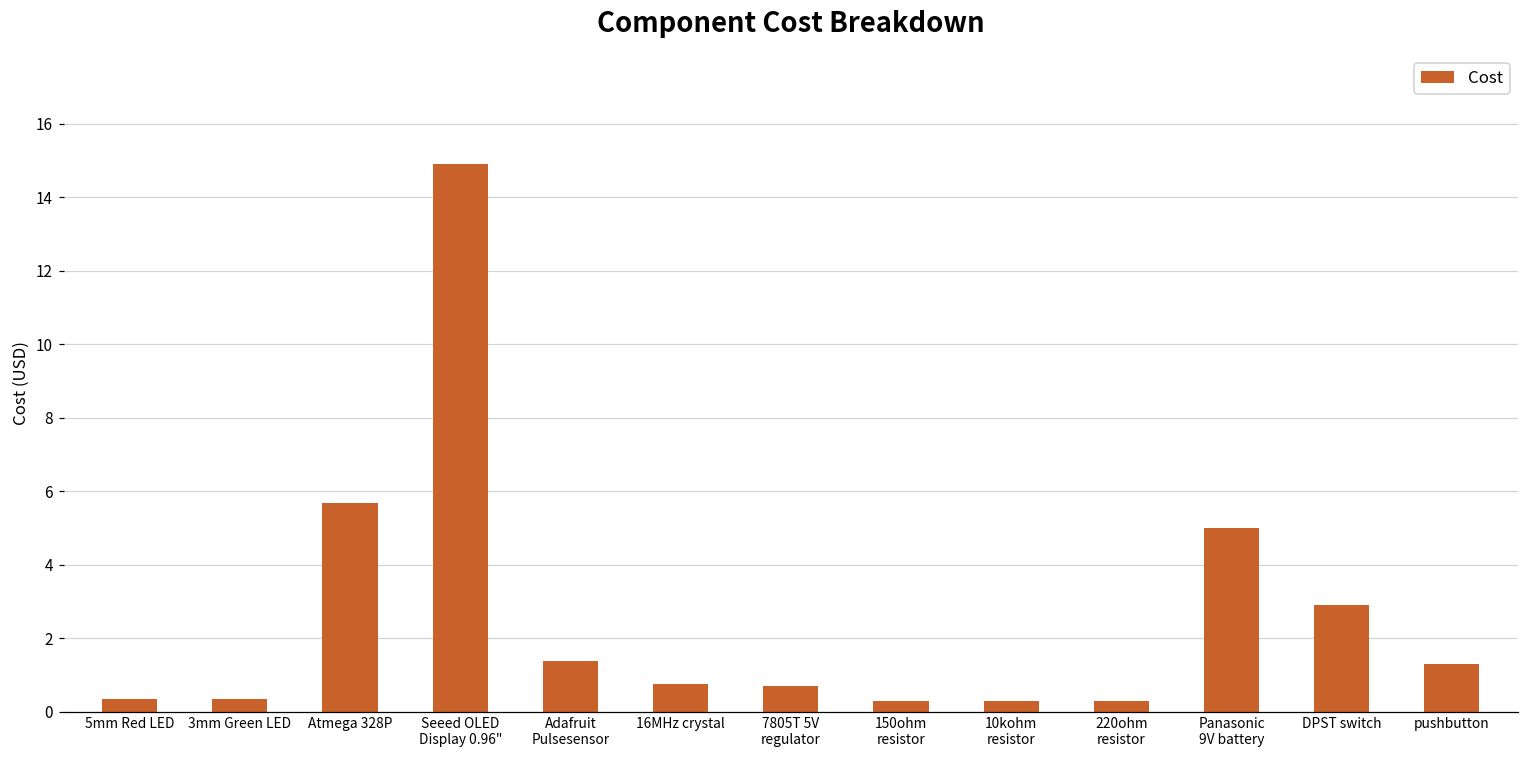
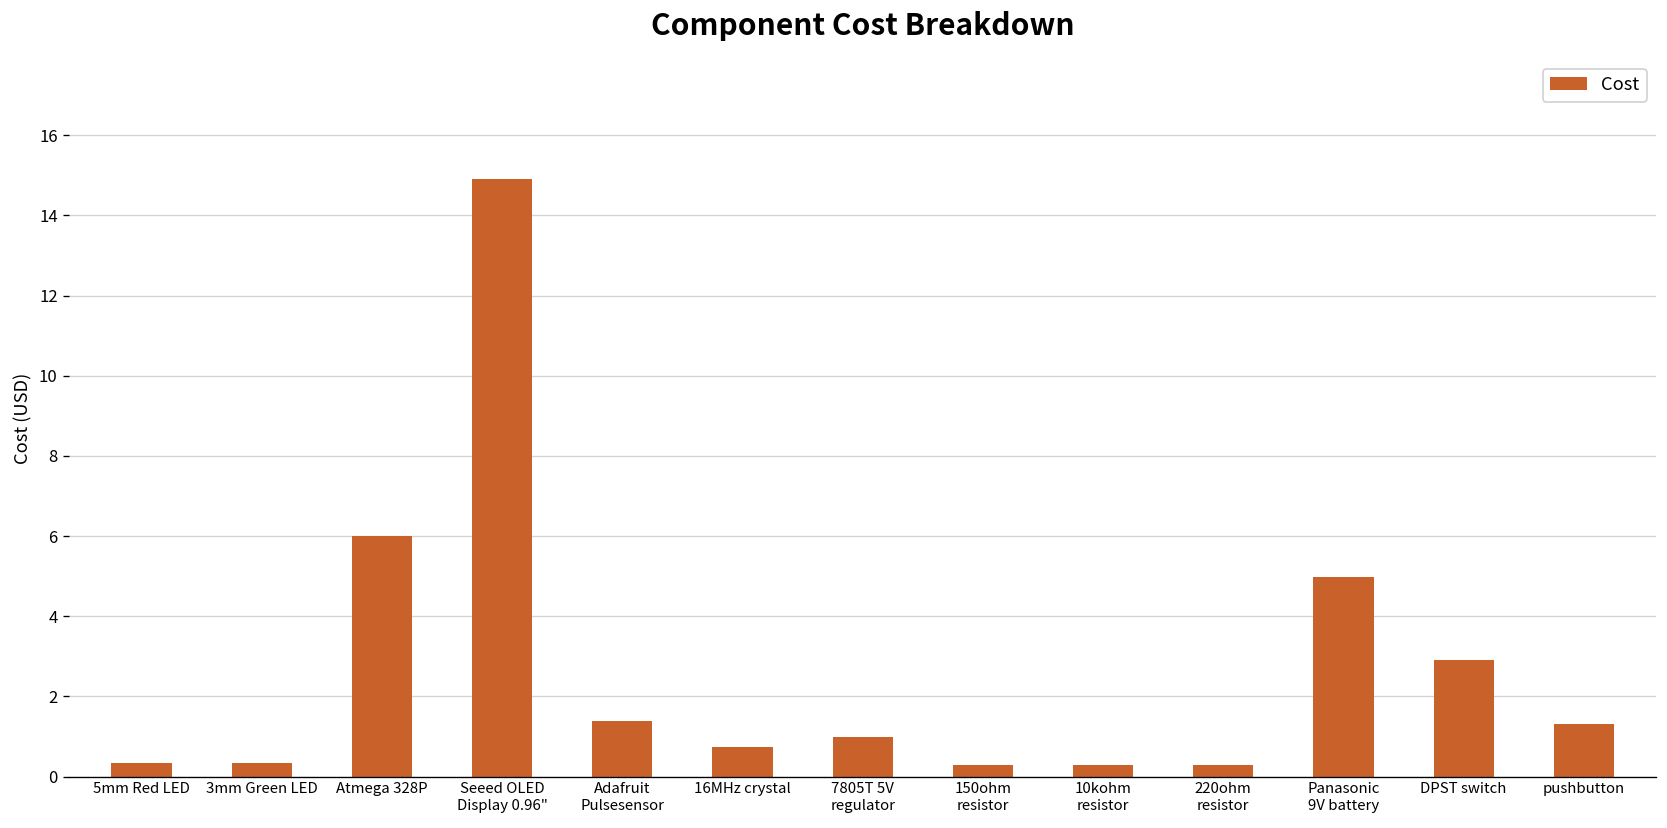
  {
    "5mm Red LED": 0.4,
    "3mm Green LED": 0.4,
-   "Atmega 328P": 5.7,
+   "Atmega 328P": 6.0,
    "Seeed OLED Display 0.96\"": 14.9,
    "Adafruit Pulsesensor": 1.4,
    "16MHz crystal": 0.8,
-   "7805T 5V regulator": 0.7,
+   "7805T 5V regulator": 1.0,
    "150ohm resistor": 0.3,
    "10kohm resistor": 0.3,
    "220ohm resistor": 0.3,
    "Panasonic 9V battery": 5.0,
    "DPST switch": 2.9,
    "pushbutton": 1.3
  }
